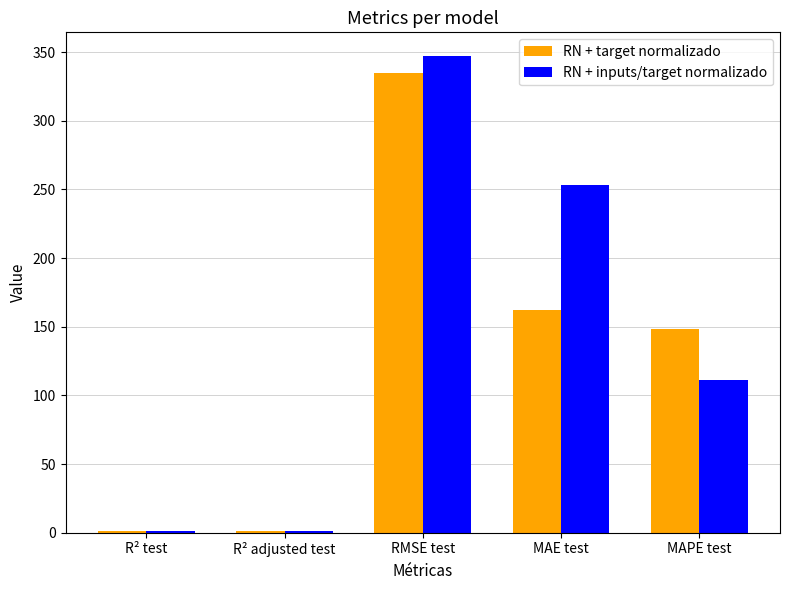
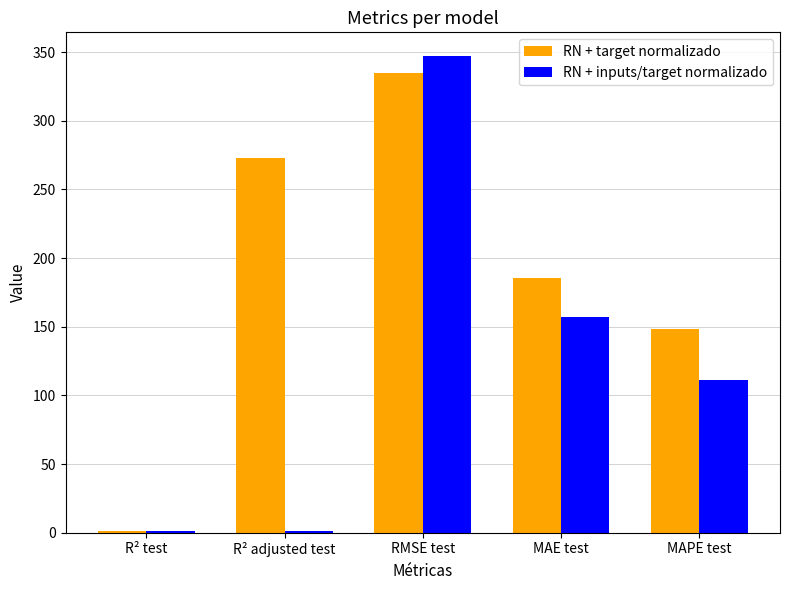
  {
    "RN + target normalizado": {
-     "R² adjusted test": 1,
+     "R² adjusted test": 273,
      "RMSE test": 335,
-     "MAE test": 162,
+     "MAE test": 186,
      "MAPE test": 148
    },
    "RN + inputs/target normalizado": {
      "RMSE test": 347,
-     "MAE test": 254,
+     "MAE test": 157,
      "MAPE test": 111
    }
  }
